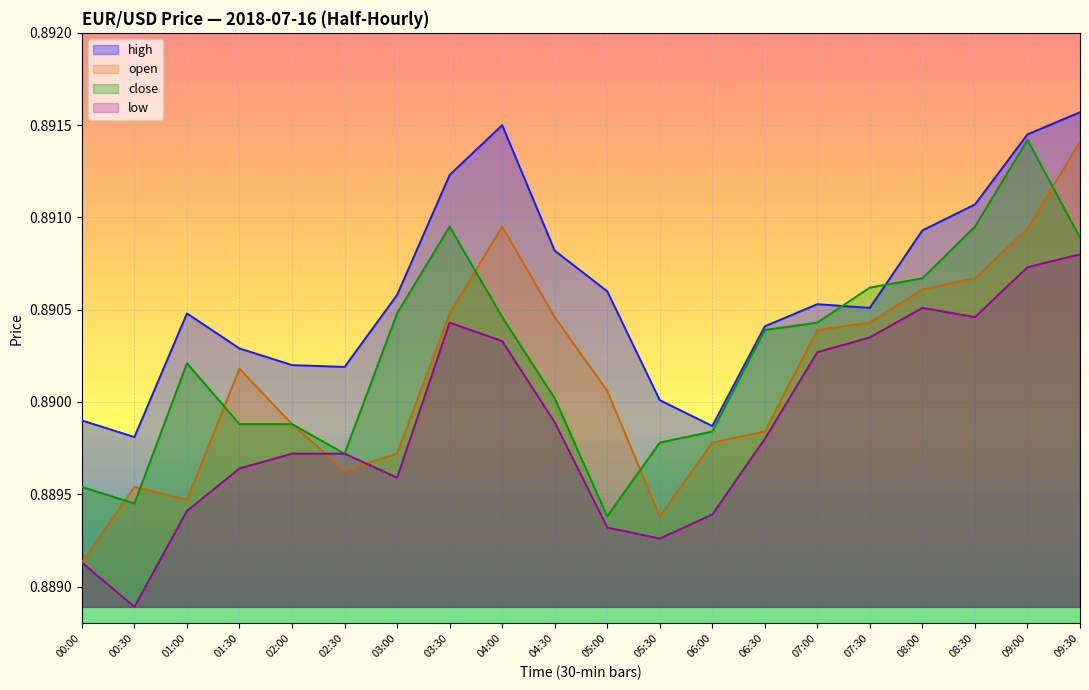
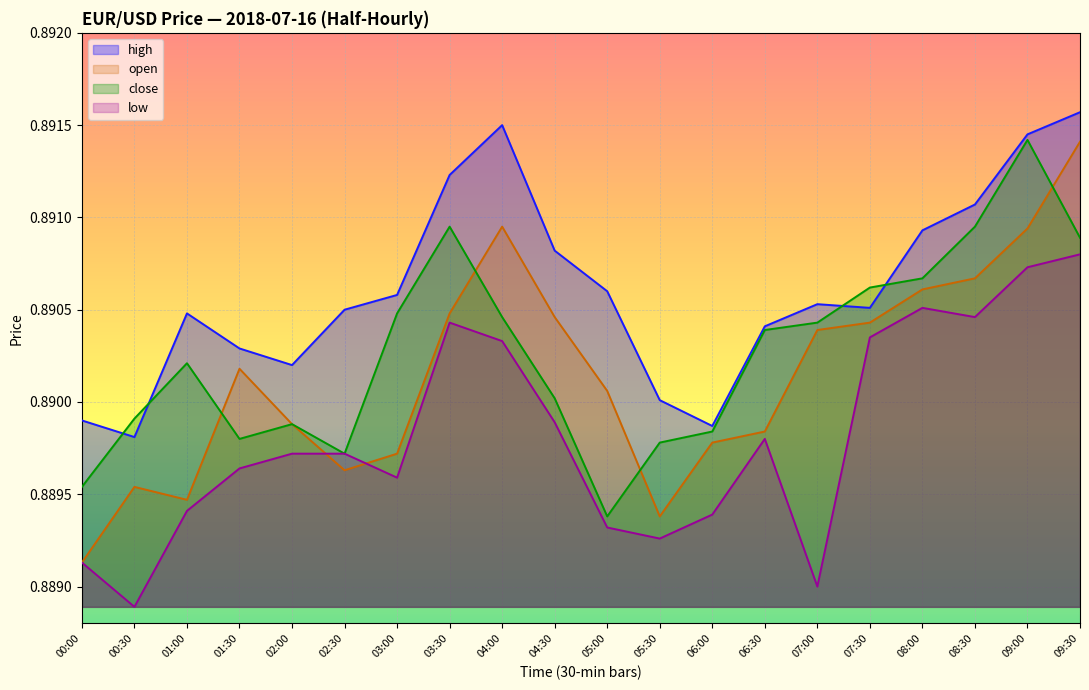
  {
    "high": {
      "00:00": 0.88990,
      "00:30": 0.88981,
      "01:00": 0.89048,
      "01:30": 0.89029,
      "02:00": 0.89020,
-     "02:30": 0.89019,
+     "02:30": 0.89050,
      "03:00": 0.89058,
      "03:30": 0.89123,
      "04:00": 0.89150,
      "04:30": 0.89082,
      "05:00": 0.89060,
      "05:30": 0.89001,
      "06:00": 0.88987,
      "06:30": 0.89041,
      "07:00": 0.89053,
      "07:30": 0.89051,
      "08:00": 0.89093,
      "08:30": 0.89107,
      "09:00": 0.89145,
      "09:30": 0.89157
    },
    "open": {
      "00:30": 0.88954,
      "01:00": 0.88947,
      "01:30": 0.89018,
      "02:30": 0.88963,
      "03:00": 0.88972,
      "03:30": 0.89048,
      "04:00": 0.89095,
      "04:30": 0.89046,
      "05:00": 0.89006,
      "05:30": 0.88938,
      "06:00": 0.88978,
      "06:30": 0.88984,
      "07:00": 0.89039,
      "07:30": 0.89043,
      "08:00": 0.89061,
      "08:30": 0.89067,
      "09:00": 0.89094,
      "09:30": 0.89141
    },
    "close": {
      "00:00": 0.88954,
-     "00:30": 0.88945,
+     "00:30": 0.88991,
      "01:00": 0.89021,
-     "01:30": 0.88988,
+     "01:30": 0.88980,
      "03:00": 0.89048,
      "03:30": 0.89095,
      "04:00": 0.89046,
      "04:30": 0.89002,
      "05:00": 0.88938,
      "05:30": 0.88978,
      "06:00": 0.88984,
      "06:30": 0.89039,
      "07:00": 0.89043,
      "07:30": 0.89062,
      "08:00": 0.89067,
      "08:30": 0.89095,
      "09:00": 0.89142,
      "09:30": 0.89089
    },
    "low": {
      "00:30": 0.88889,
      "01:00": 0.88941,
      "01:30": 0.88964,
      "02:00": 0.88972,
      "03:00": 0.88959,
      "03:30": 0.89043,
      "04:00": 0.89033,
      "04:30": 0.88989,
      "05:00": 0.88932,
      "05:30": 0.88926,
      "06:00": 0.88939,
      "06:30": 0.88980,
-     "07:00": 0.89027,
+     "07:00": 0.88900,
      "07:30": 0.89035,
      "08:00": 0.89051,
      "08:30": 0.89046,
      "09:00": 0.89073,
      "09:30": 0.89080
    }
  }
